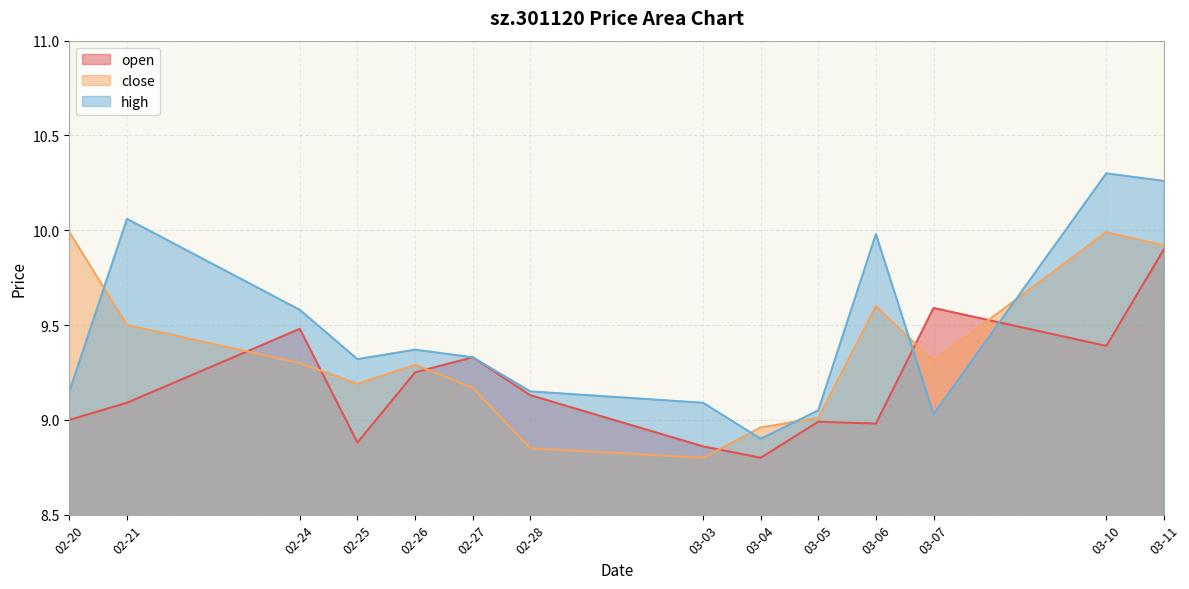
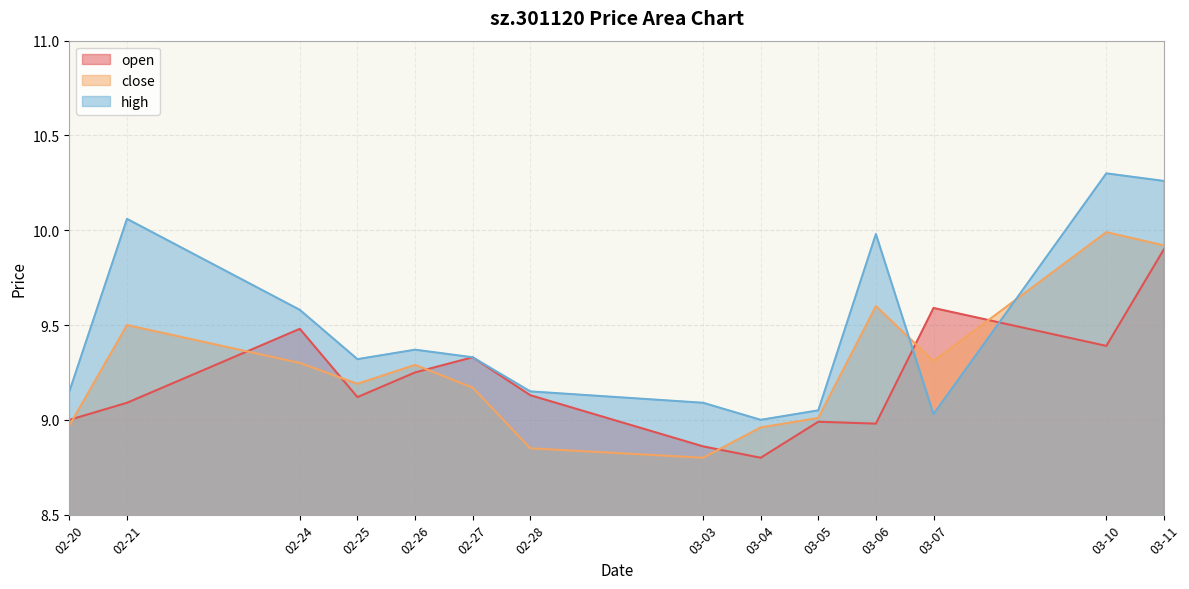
  {
    "open": {
      "02-20": 9.00,
      "02-21": 9.09,
      "02-24": 9.48,
-     "02-25": 8.88,
+     "02-25": 9.12,
      "02-26": 9.25,
      "02-28": 9.13,
      "03-03": 8.86,
      "03-04": 8.80,
      "03-05": 8.99,
      "03-06": 8.98,
      "03-07": 9.59,
      "03-10": 9.39,
      "03-11": 9.90
    },
    "close": {
-     "02-20": 9.99,
+     "02-20": 8.97,
      "02-21": 9.50,
      "02-24": 9.30,
      "02-25": 9.19,
      "02-26": 9.29,
      "02-27": 9.17,
      "02-28": 8.85,
      "03-03": 8.80,
      "03-04": 8.96,
      "03-05": 9.01,
      "03-06": 9.60,
      "03-07": 9.31,
      "03-10": 9.99,
      "03-11": 9.92
    },
    "high": {
      "02-20": 9.15,
      "02-21": 10.06,
      "02-24": 9.58,
      "02-25": 9.32,
      "02-26": 9.37,
      "02-28": 9.15,
      "03-03": 9.1,
-     "03-04": 8.9,
+     "03-04": 9.0,
      "03-05": 9.05,
      "03-06": 9.98,
      "03-07": 9.03,
      "03-10": 10.3,
      "03-11": 10.26
    }
  }
